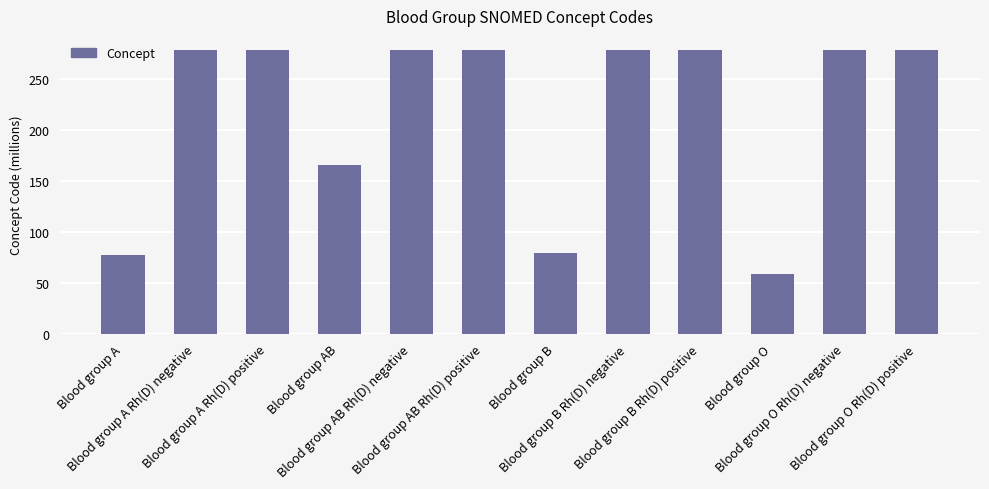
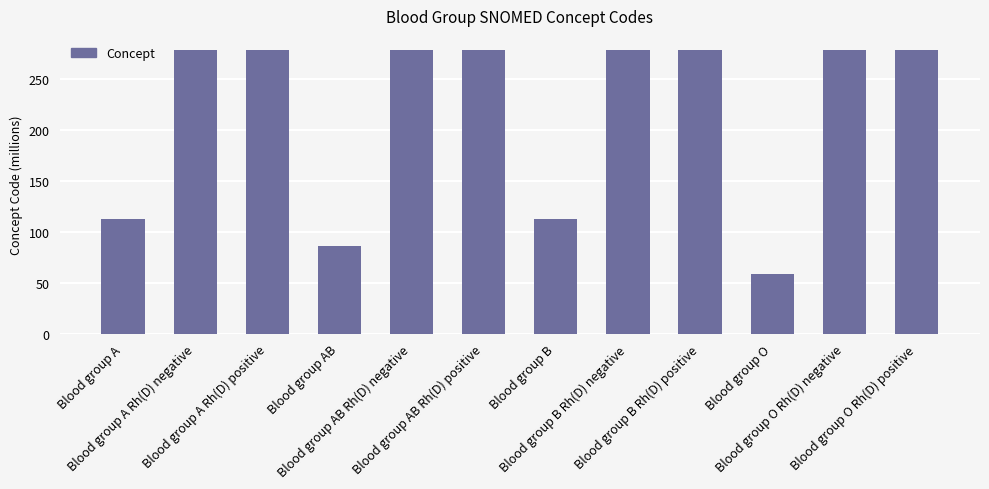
  {
-   "Blood group A": 77,
+   "Blood group A": 112,
    "Blood group A Rh(D) negative": 278,
    "Blood group A Rh(D) positive": 278,
-   "Blood group AB": 166,
+   "Blood group AB": 86,
    "Blood group AB Rh(D) negative": 278,
    "Blood group AB Rh(D) positive": 278,
-   "Blood group B": 79,
+   "Blood group B": 112,
    "Blood group B Rh(D) negative": 278,
    "Blood group B Rh(D) positive": 278,
    "Blood group O": 58,
    "Blood group O Rh(D) negative": 278,
    "Blood group O Rh(D) positive": 278
  }
